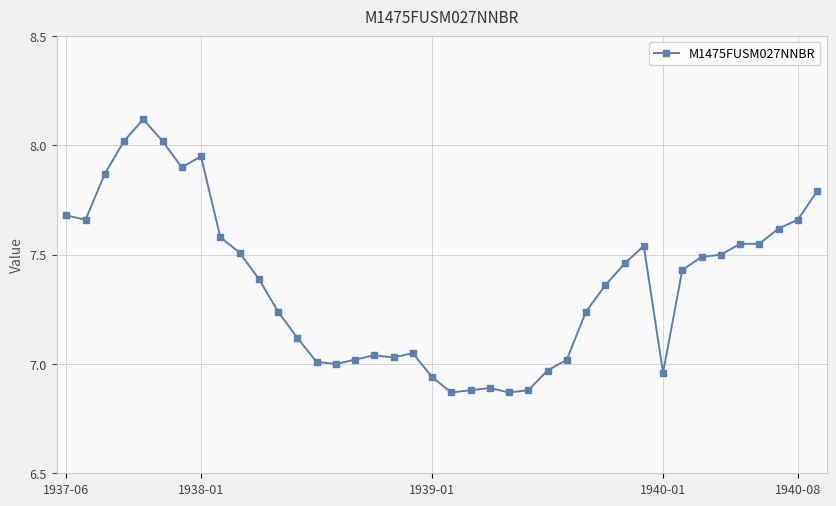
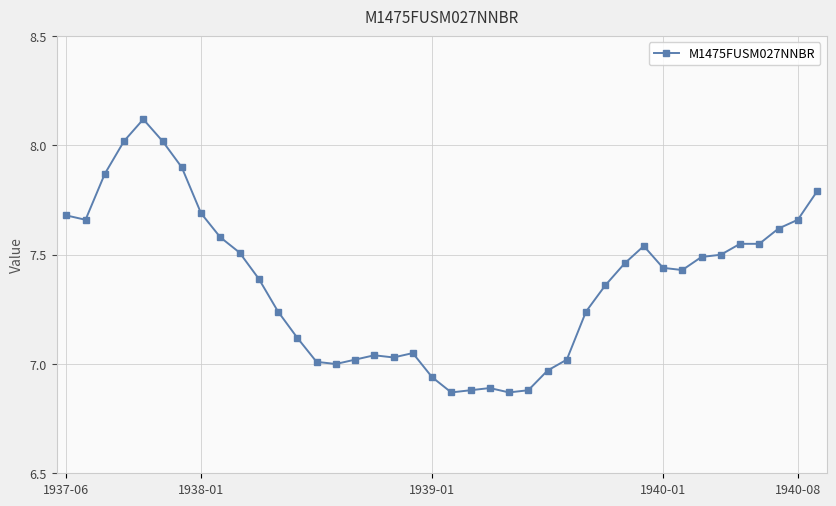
  {
    "1937-06": 7.68,
-   "1938-01": 7.95,
+   "1938-01": 7.69,
    "1939-01": 6.94,
-   "1940-01": 6.96,
+   "1940-01": 7.44,
    "1940-08": 7.66
  }
